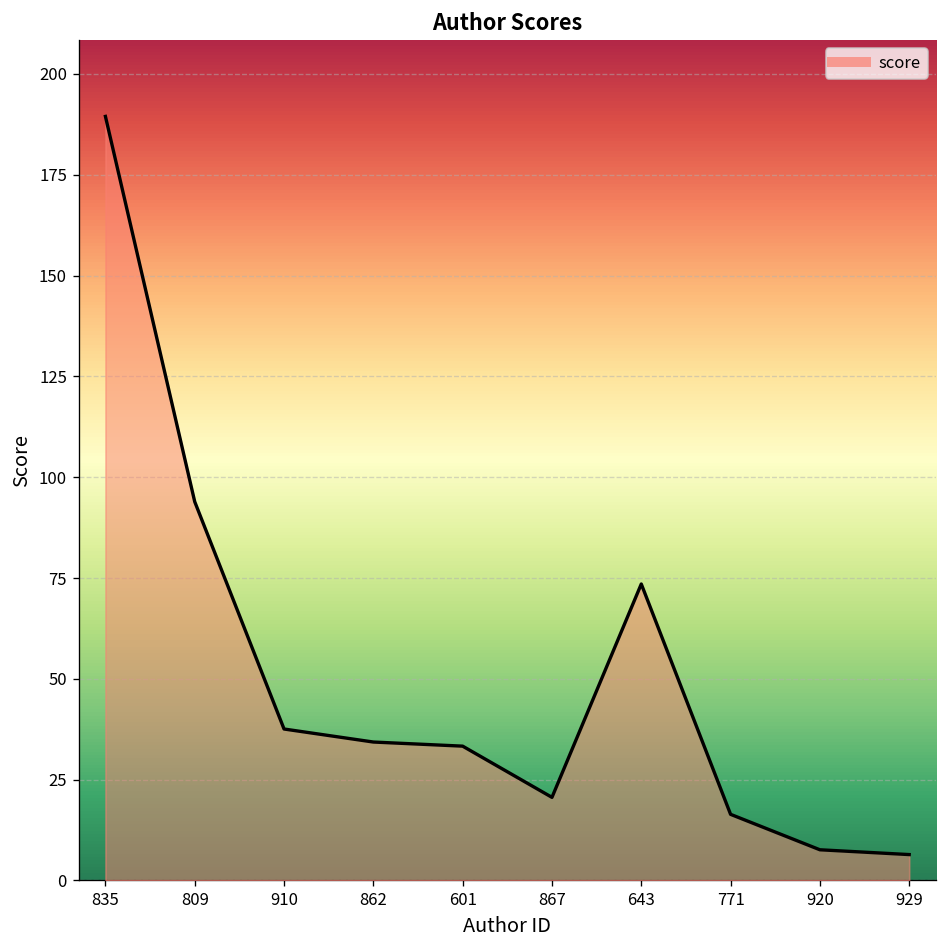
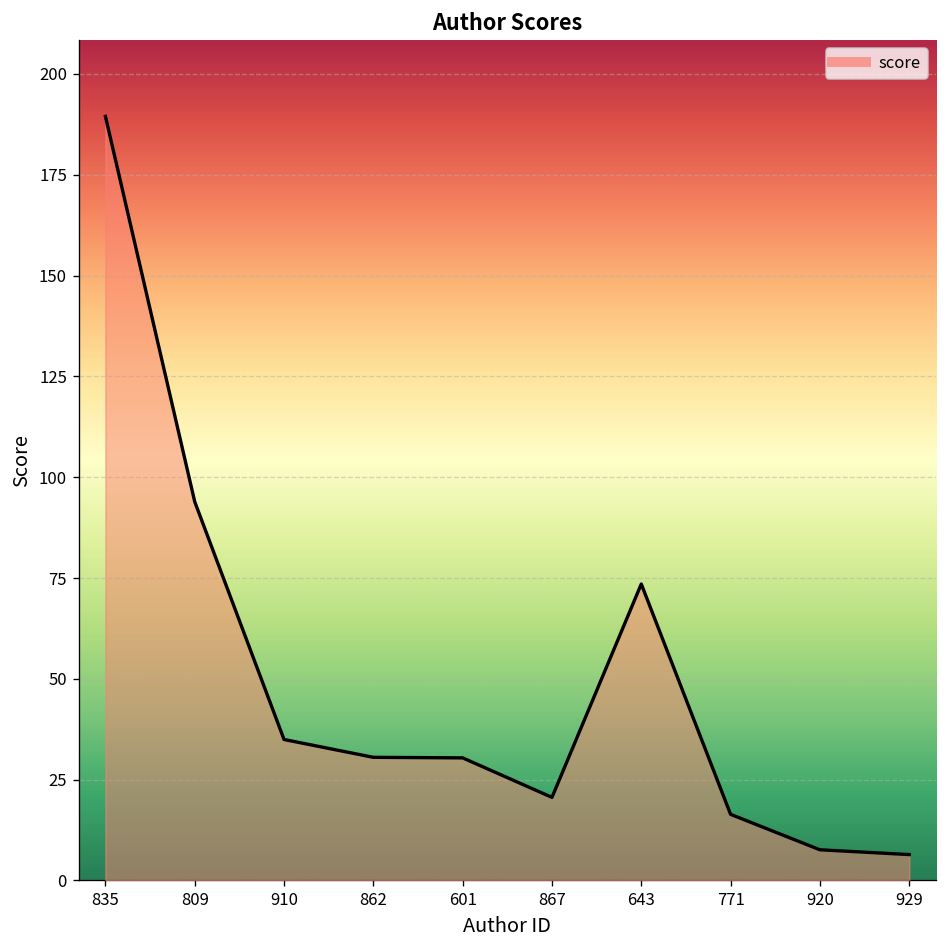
  {
    "835": 189,
    "809": 94,
-   "910": 38,
-   "862": 34,
-   "601": 33,
+   "910": 35,
+   "862": 31,
+   "601": 30,
    "867": 21,
    "643": 74,
    "771": 16,
    "920": 8,
    "929": 6
  }
